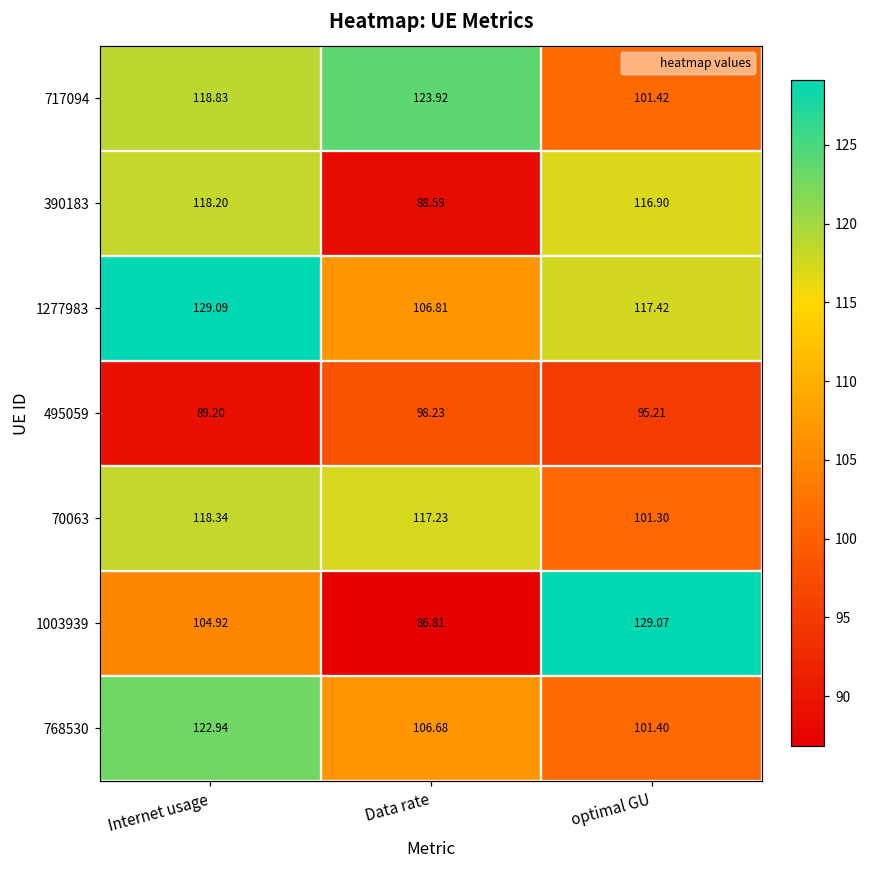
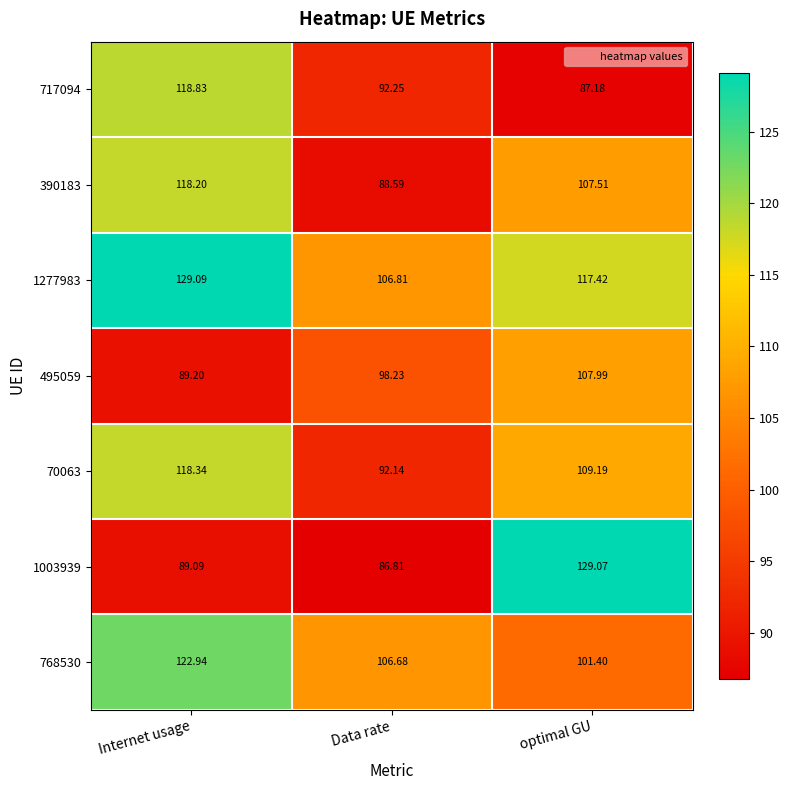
  {
    "717094": {
      "Internet usage": 118.83,
-     "Data rate": 123.92,
-     "optimal GU": 101.42
+     "Data rate": 92.25,
+     "optimal GU": 87.18
    },
    "390183": {
      "Internet usage": 118.20,
      "Data rate": 88.59,
-     "optimal GU": 116.90
+     "optimal GU": 107.51
    },
    "1277983": {
      "Internet usage": 129.09,
      "Data rate": 106.81,
      "optimal GU": 117.42
    },
    "495059": {
      "Internet usage": 89.20,
      "Data rate": 98.23,
-     "optimal GU": 95.21
+     "optimal GU": 107.99
    },
    "70063": {
      "Internet usage": 118.34,
-     "Data rate": 117.23,
-     "optimal GU": 101.30
+     "Data rate": 92.14,
+     "optimal GU": 109.19
    },
    "1003939": {
-     "Internet usage": 104.92,
+     "Internet usage": 89.09,
      "Data rate": 86.81,
      "optimal GU": 129.07
    },
    "768530": {
      "Internet usage": 122.94,
      "Data rate": 106.68,
      "optimal GU": 101.40
    }
  }
